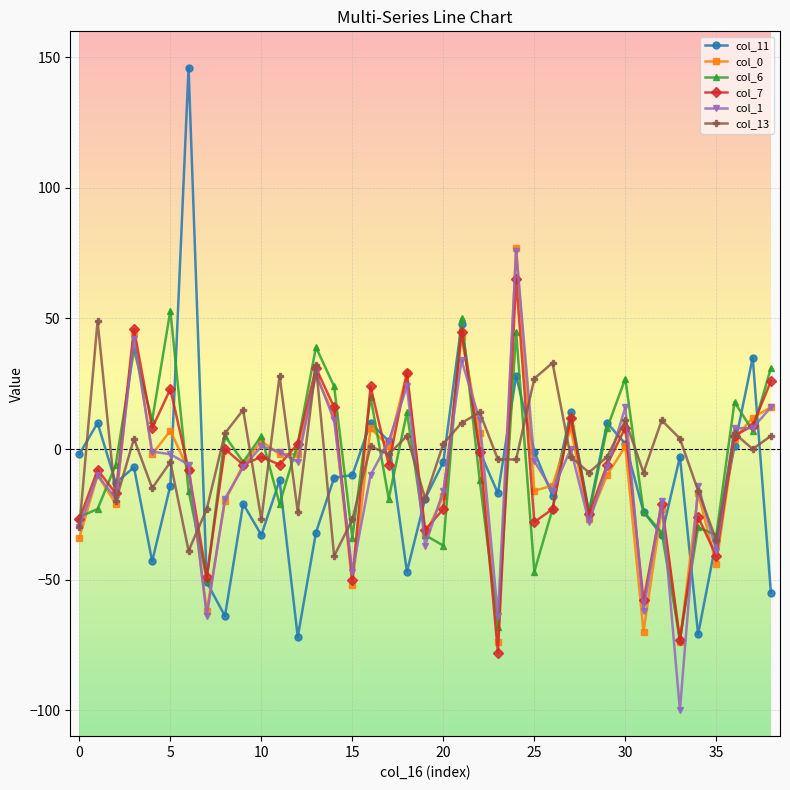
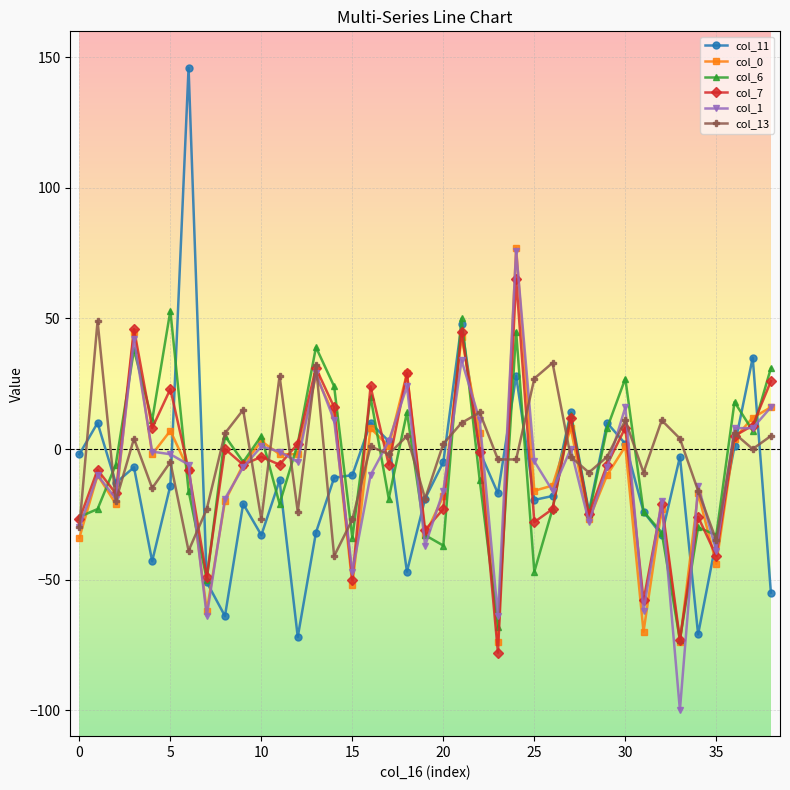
  {
    "col_11": {
      "0": -2,
      "5": -14,
      "10": -33,
      "15": -10,
      "20": -5,
-     "25": -1,
+     "25": -20,
      "30": 2
    },
    "col_0": {
      "0": -34,
      "5": 7,
      "10": 3,
      "15": -52,
      "20": -18,
      "25": -16,
      "30": 1,
      "35": -44
    },
    "col_6": {
      "0": -26,
      "5": 53,
      "10": 5,
      "15": -34,
      "20": -37,
      "25": -47,
      "30": 27,
      "35": -33
    },
    "col_7": {
      "0": -27,
      "5": 23,
      "10": -3,
      "15": -50,
      "20": -23,
      "25": -28,
      "30": 8,
      "35": -41
    },
    "col_1": {
      "5": -2,
      "10": 1,
      "15": -47,
      "20": -16,
      "25": -5,
      "30": 16,
      "35": -39
    },
    "col_13": {
      "5": -5,
      "10": -27,
      "15": -27,
      "20": 2,
      "25": 27,
      "30": 11
    }
  }
